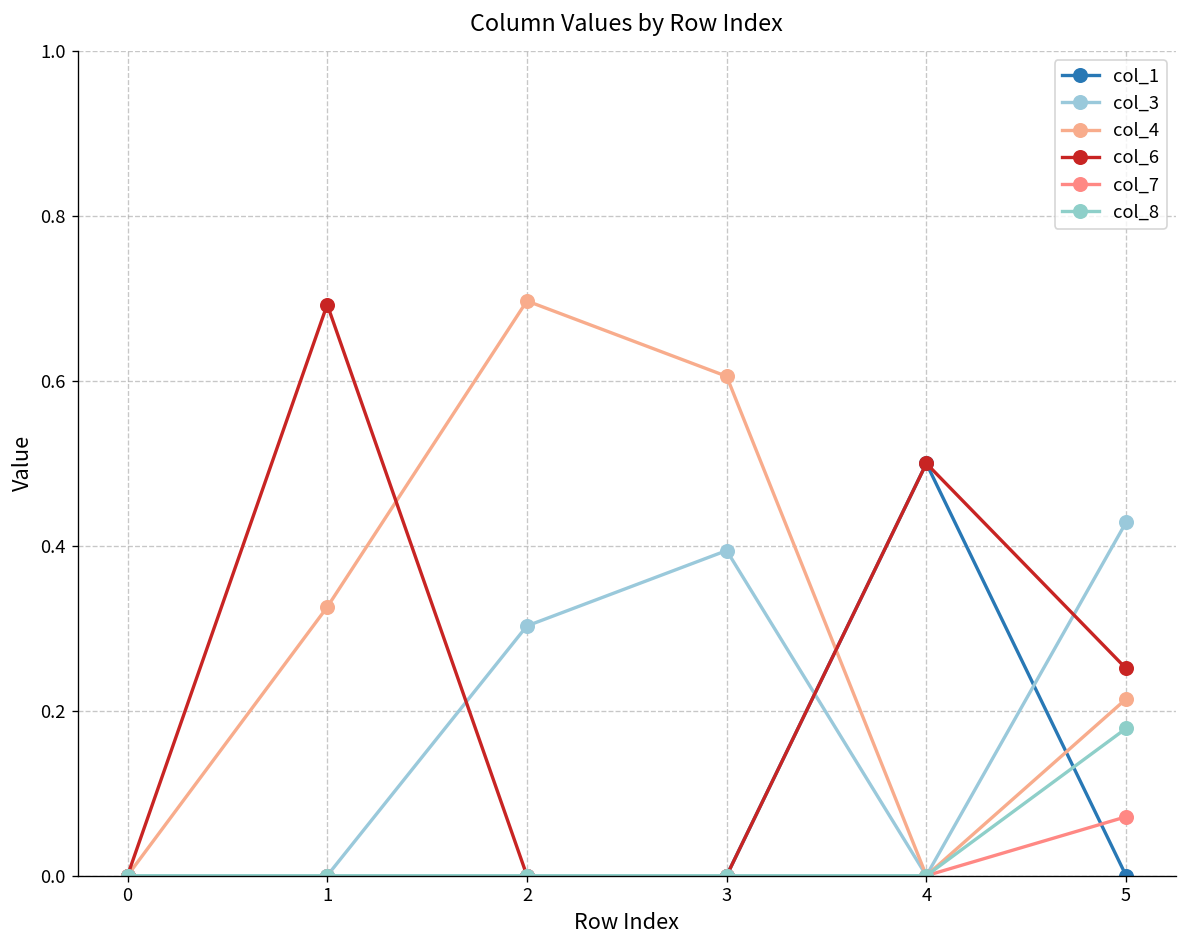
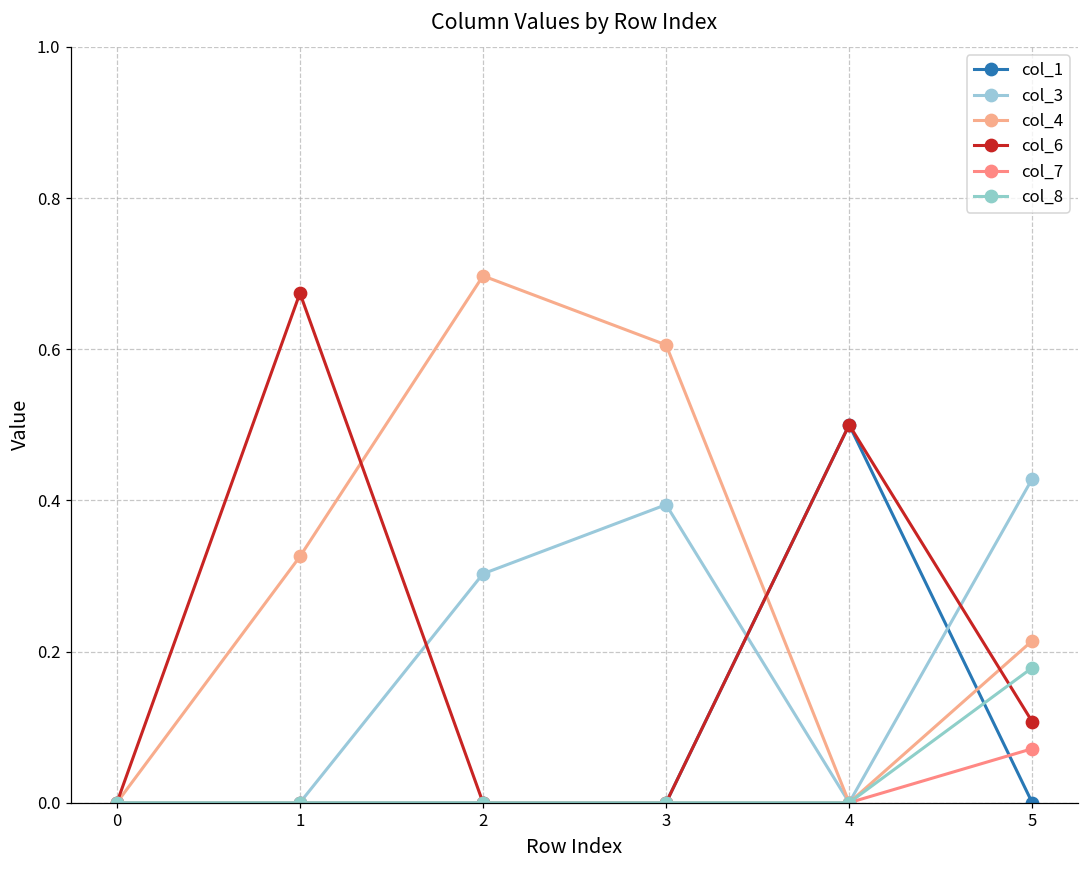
  {
    "col_1": {
      "5": 0.00
    },
    "col_6": {
-     "1": 0.69,
-     "5": 0.25
+     "1": 0.67,
+     "5": 0.11
    }
  }
